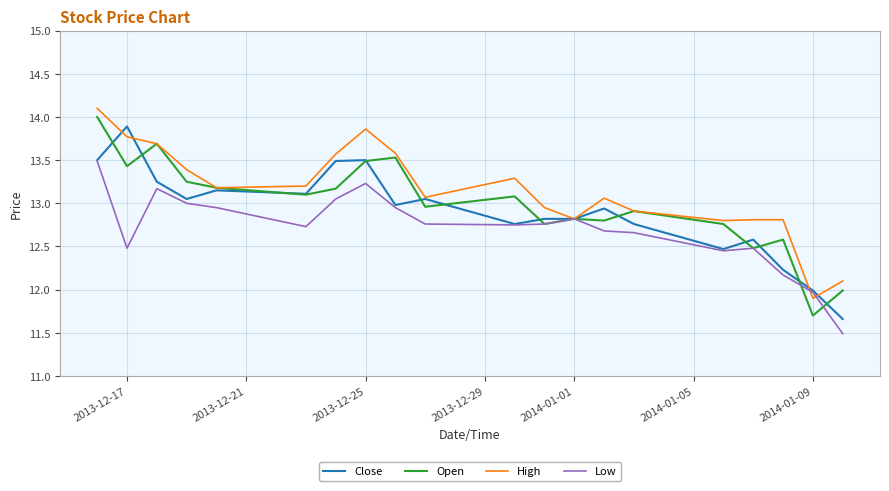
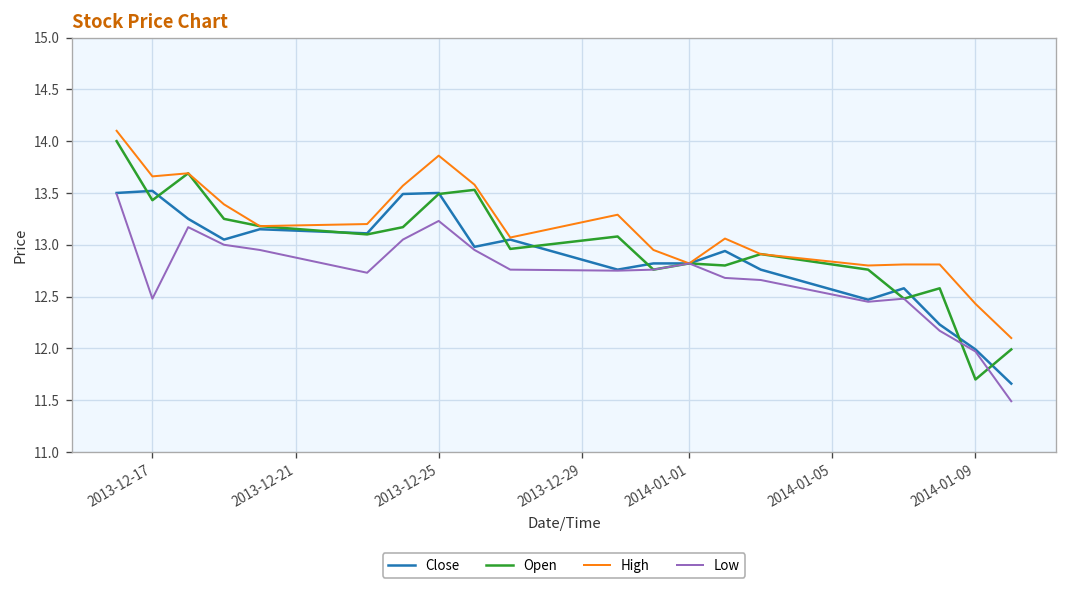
  {
    "Close": {
-     "2013-12-17": 13.9
+     "2013-12-17": 13.5
    },
    "Open": {
      "2013-12-17": 13.4,
      "2014-01-09": 11.7
    },
    "High": {
-     "2013-12-17": 13.8,
+     "2013-12-17": 13.7,
      "2013-12-25": 13.9,
-     "2014-01-09": 11.9
+     "2014-01-09": 12.4
    },
    "Low": {
      "2013-12-17": 12.5,
      "2013-12-25": 13.2
    }
  }
